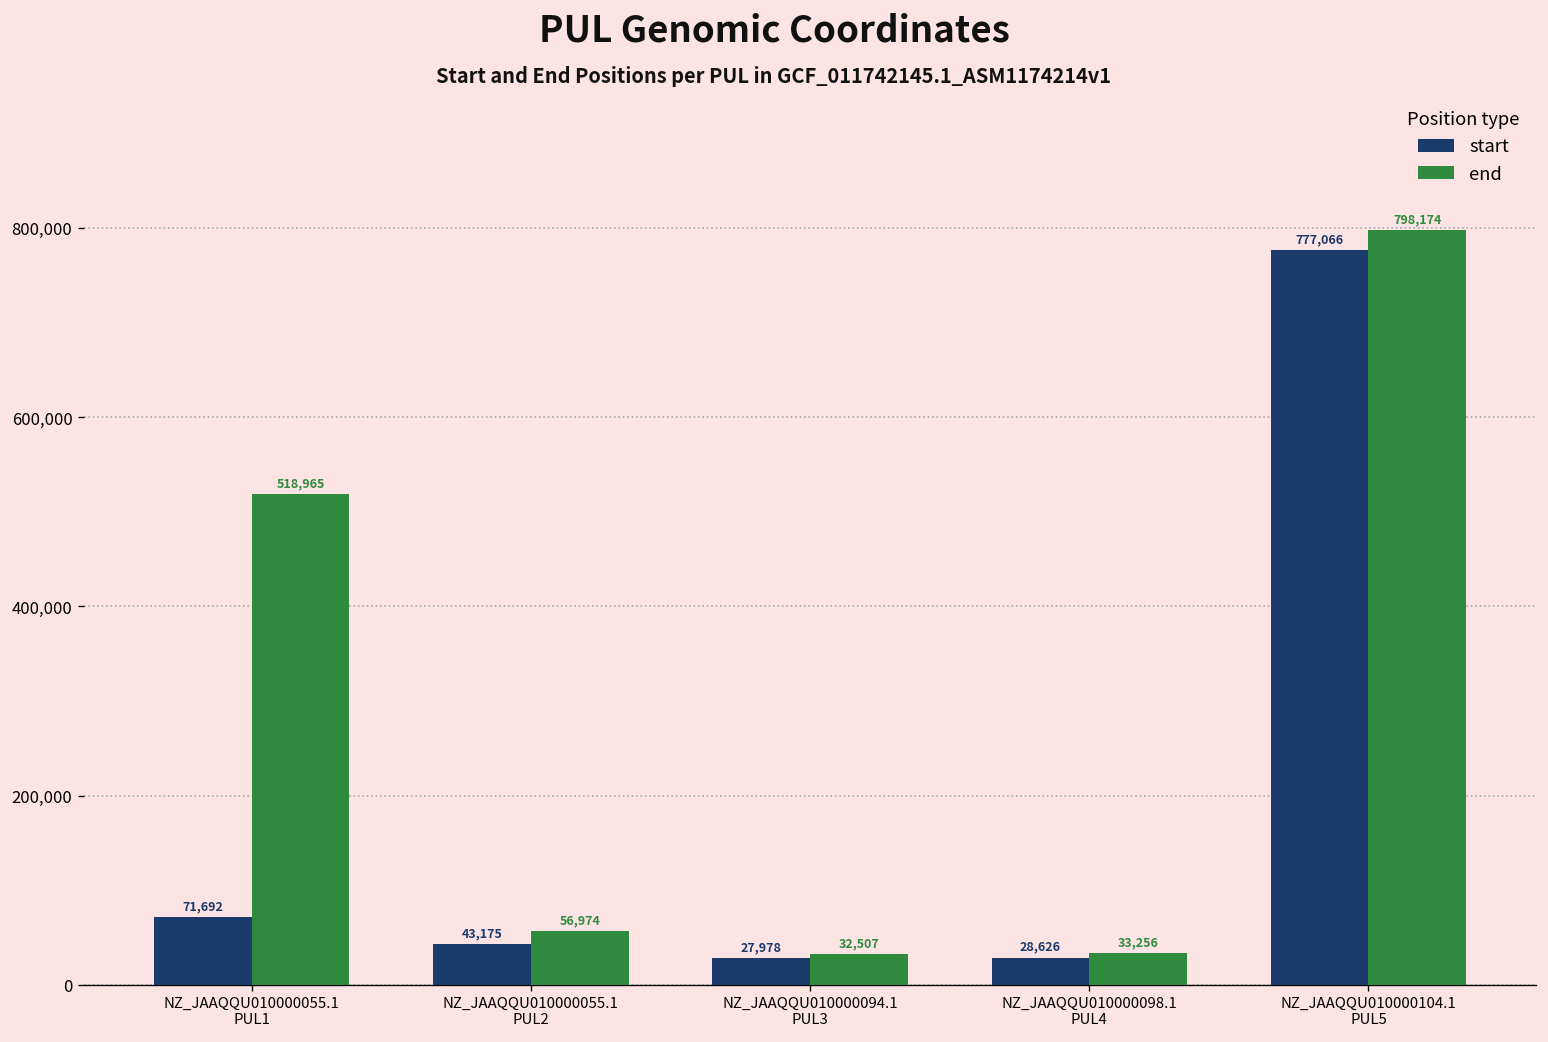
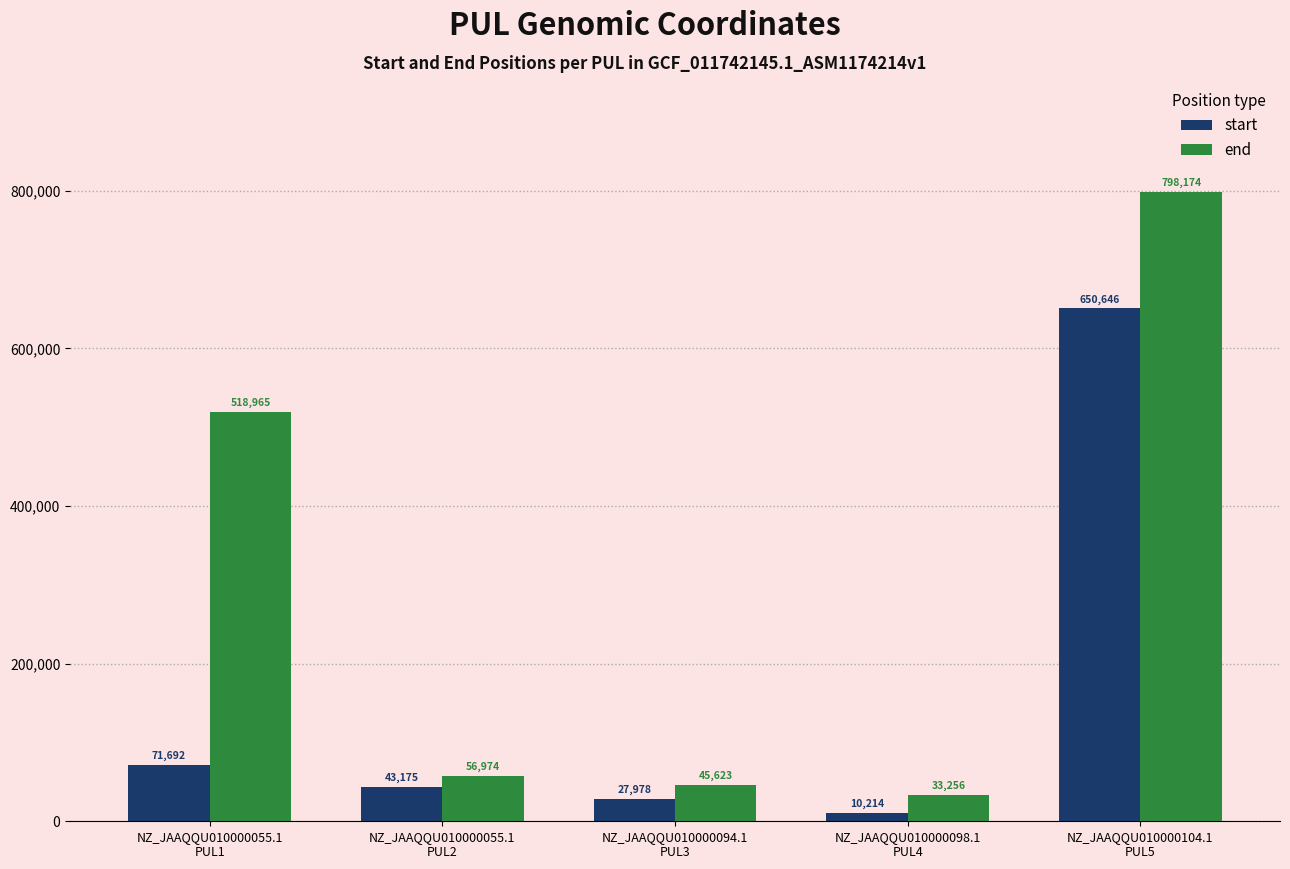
  {
    "start": {
      "NZ_JAAQQU010000055.1 PUL1": "71,692",
      "NZ_JAAQQU010000055.1 PUL2": "43,175",
      "NZ_JAAQQU010000094.1 PUL3": "27,978",
-     "NZ_JAAQQU010000098.1 PUL4": "28,626",
-     "NZ_JAAQQU010000104.1 PUL5": "777,066"
+     "NZ_JAAQQU010000098.1 PUL4": "10,214",
+     "NZ_JAAQQU010000104.1 PUL5": "650,646"
    },
    "end": {
      "NZ_JAAQQU010000055.1 PUL1": "518,965",
      "NZ_JAAQQU010000055.1 PUL2": "56,974",
-     "NZ_JAAQQU010000094.1 PUL3": "32,507",
+     "NZ_JAAQQU010000094.1 PUL3": "45,623",
      "NZ_JAAQQU010000098.1 PUL4": "33,256",
      "NZ_JAAQQU010000104.1 PUL5": "798,174"
    }
  }
